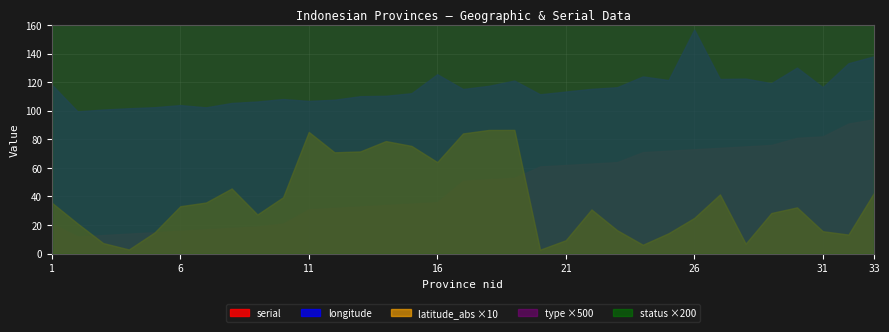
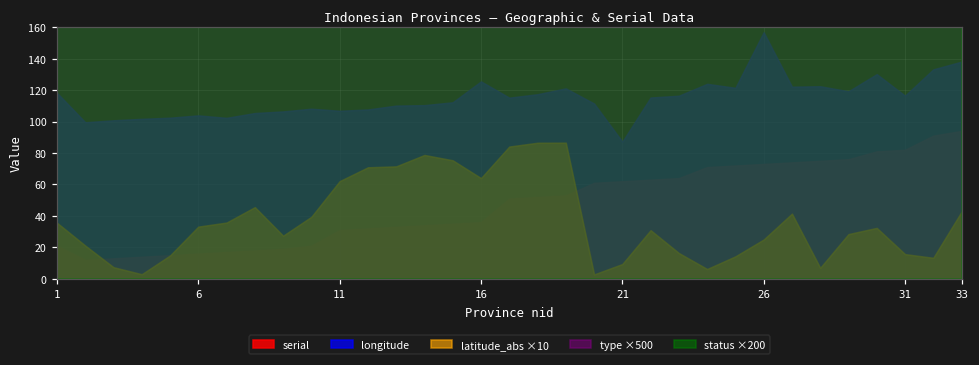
  {
    "serial": {
      "1": 21,
      "6": 16,
      "11": 31,
      "16": 36,
      "21": 62,
      "26": 73,
      "31": 82,
      "33": 94
    },
    "longitude": {
      "1": 118,
      "6": 104,
      "11": 107,
      "16": 126,
-     "21": 113,
+     "21": 87,
      "26": 157,
      "31": 116,
      "33": 138
    },
    "latitude_abs ×10": {
      "1": 36,
      "6": 33,
-     "11": 85,
+     "11": 62,
      "16": 64,
      "21": 9,
      "26": 25,
      "31": 16,
      "33": 43
    }
  }
